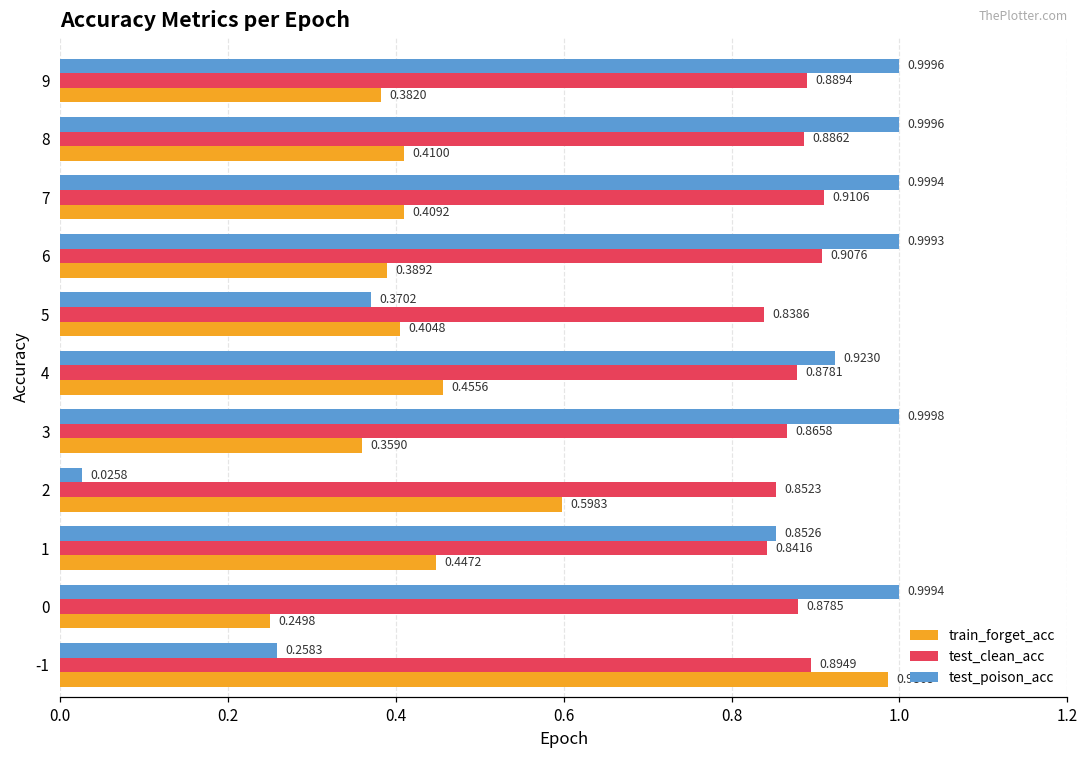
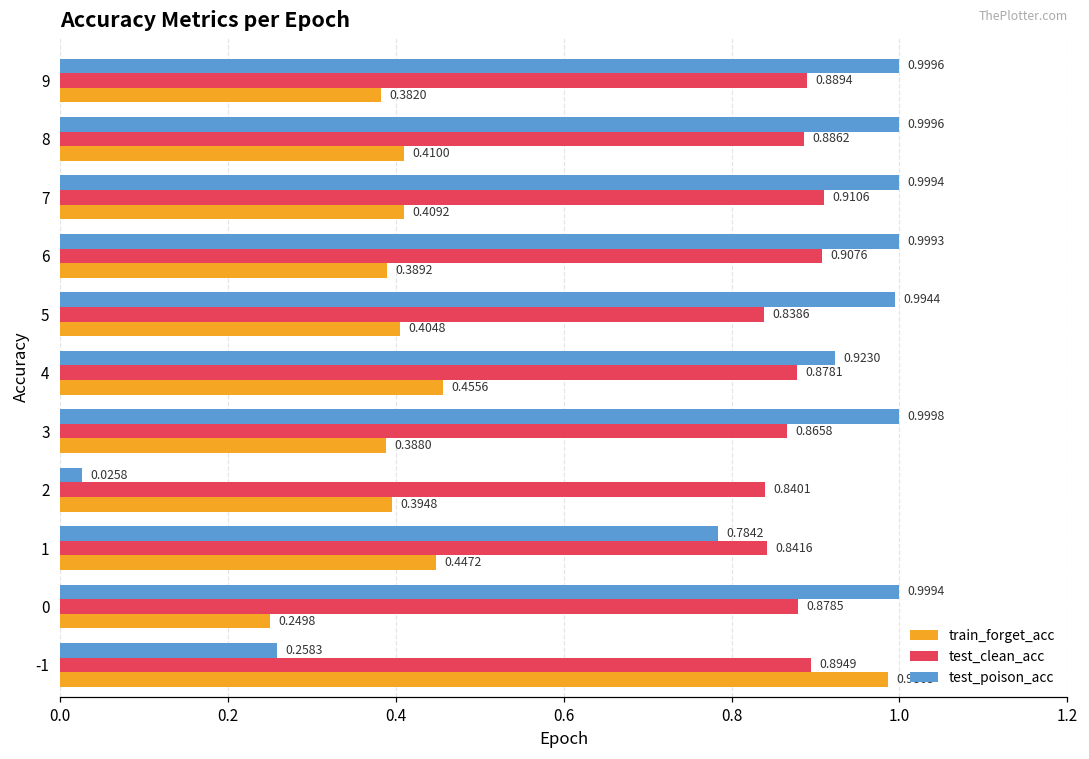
  {
    "train_forget_acc": {
      "9": 0.3820,
      "8": 0.4100,
      "7": 0.4092,
      "6": 0.3892,
      "5": 0.4048,
      "4": 0.4556,
-     "3": 0.3590,
-     "2": 0.5983,
+     "3": 0.3880,
+     "2": 0.3948,
      "1": 0.4472,
      "0": 0.2498,
      "-1": 0.9868
    },
    "test_clean_acc": {
      "9": 0.8894,
      "8": 0.8862,
      "7": 0.9106,
      "6": 0.9076,
      "5": 0.8386,
      "4": 0.8781,
      "3": 0.8658,
-     "2": 0.8523,
+     "2": 0.8401,
      "1": 0.8416,
      "0": 0.8785,
      "-1": 0.8949
    },
    "test_poison_acc": {
      "9": 0.9996,
      "8": 0.9996,
      "7": 0.9994,
      "6": 0.9993,
-     "5": 0.3702,
+     "5": 0.9944,
      "4": 0.9230,
      "3": 0.9998,
      "2": 0.0258,
-     "1": 0.8526,
+     "1": 0.7842,
      "0": 0.9994,
      "-1": 0.2583
    }
  }
